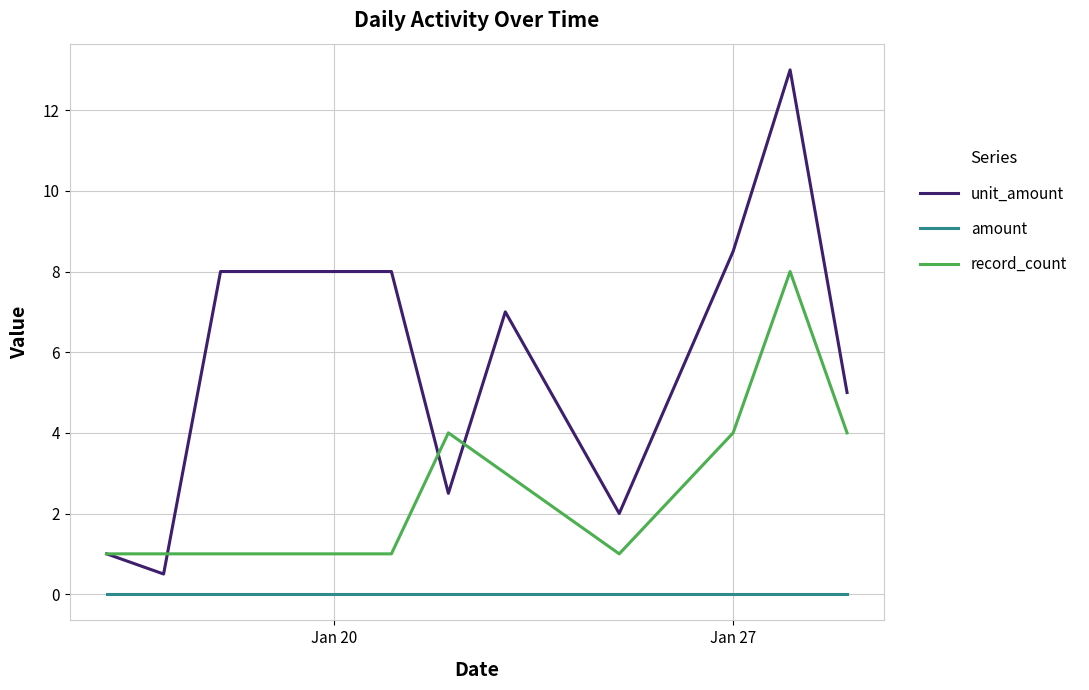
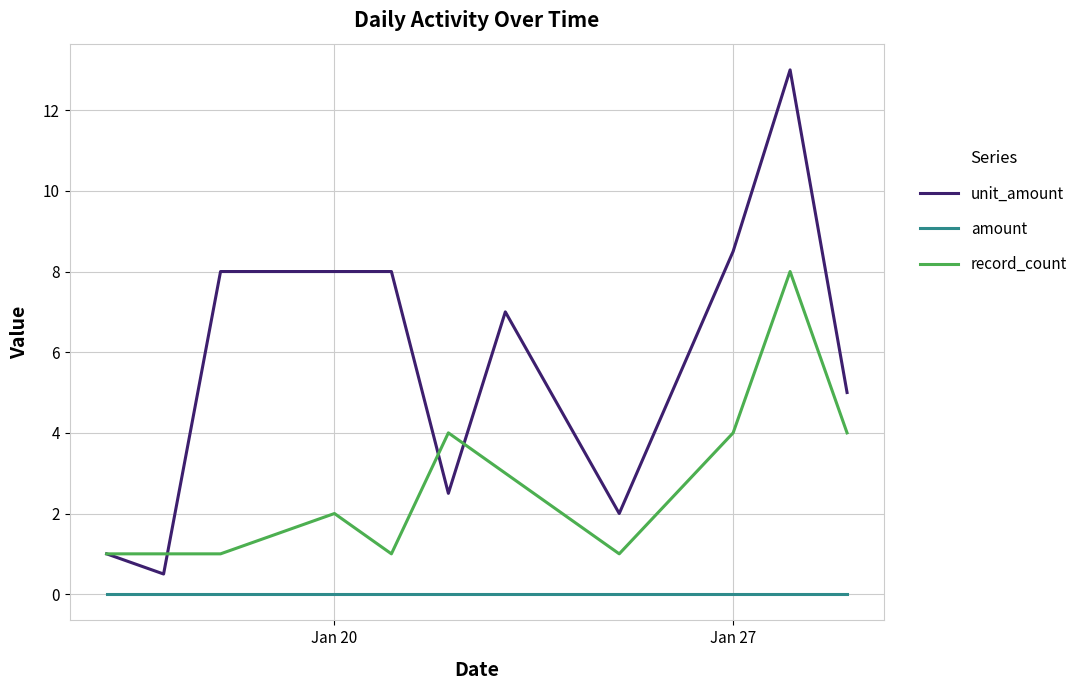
  {
    "unit_amount": {
      "Jan 20": 8,
      "Jan 27": 8.5
    },
    "amount": {
      "Jan 20": 0,
      "Jan 27": 0
    },
    "record_count": {
-     "Jan 20": 1,
+     "Jan 20": 2,
      "Jan 27": 4
    }
  }
